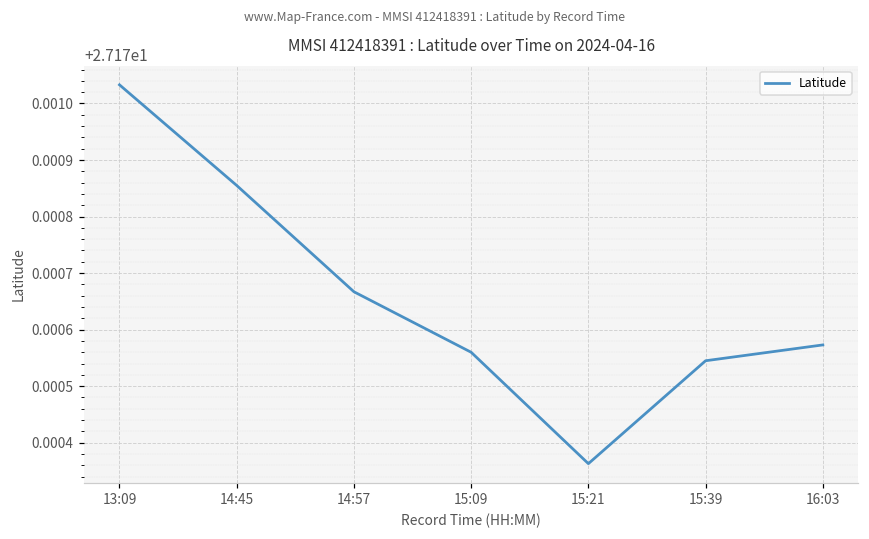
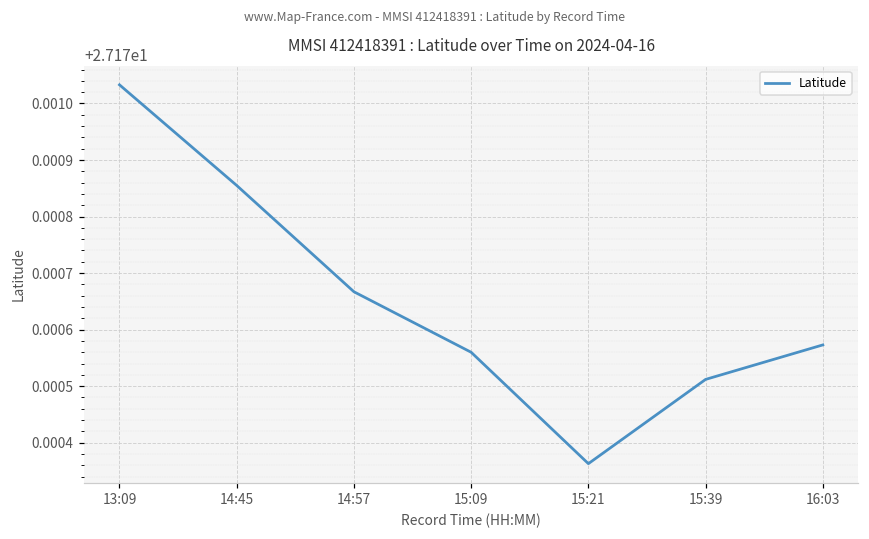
  {
    "13:09": 27.17103,
    "14:45": 27.17086,
    "14:57": 27.17067,
    "15:09": 27.17056,
    "15:21": 27.17036,
-   "15:39": 27.17055,
+   "15:39": 27.17051,
    "16:03": 27.17057
  }
